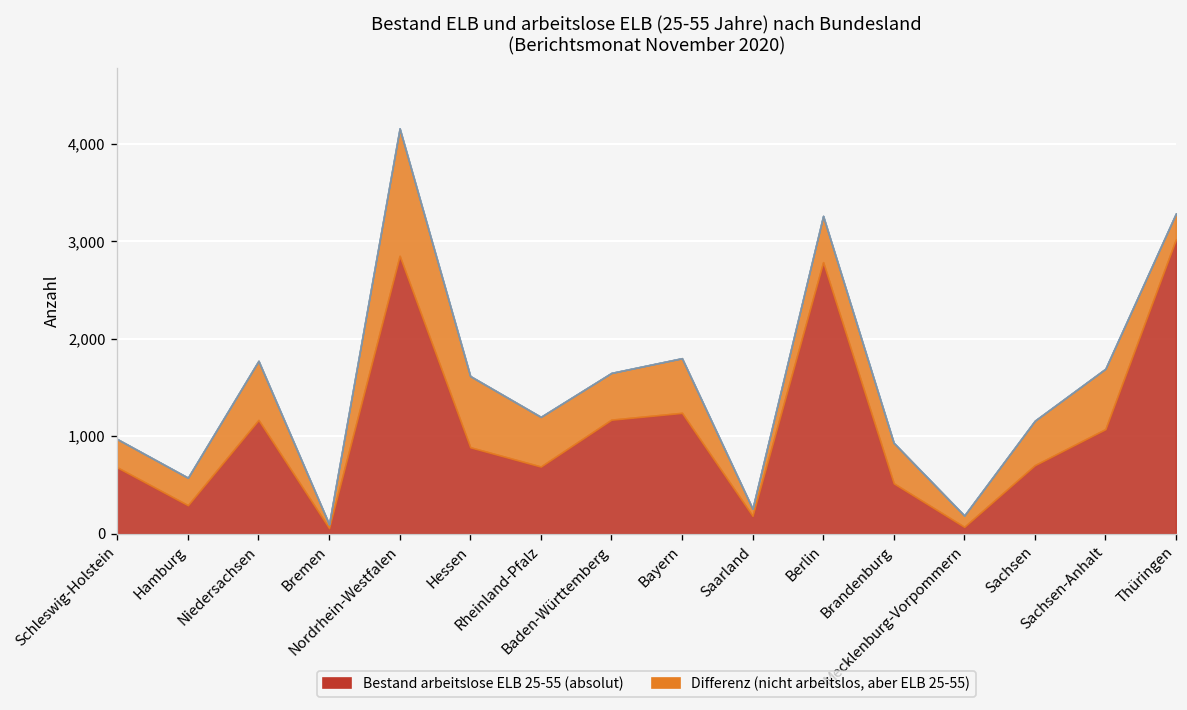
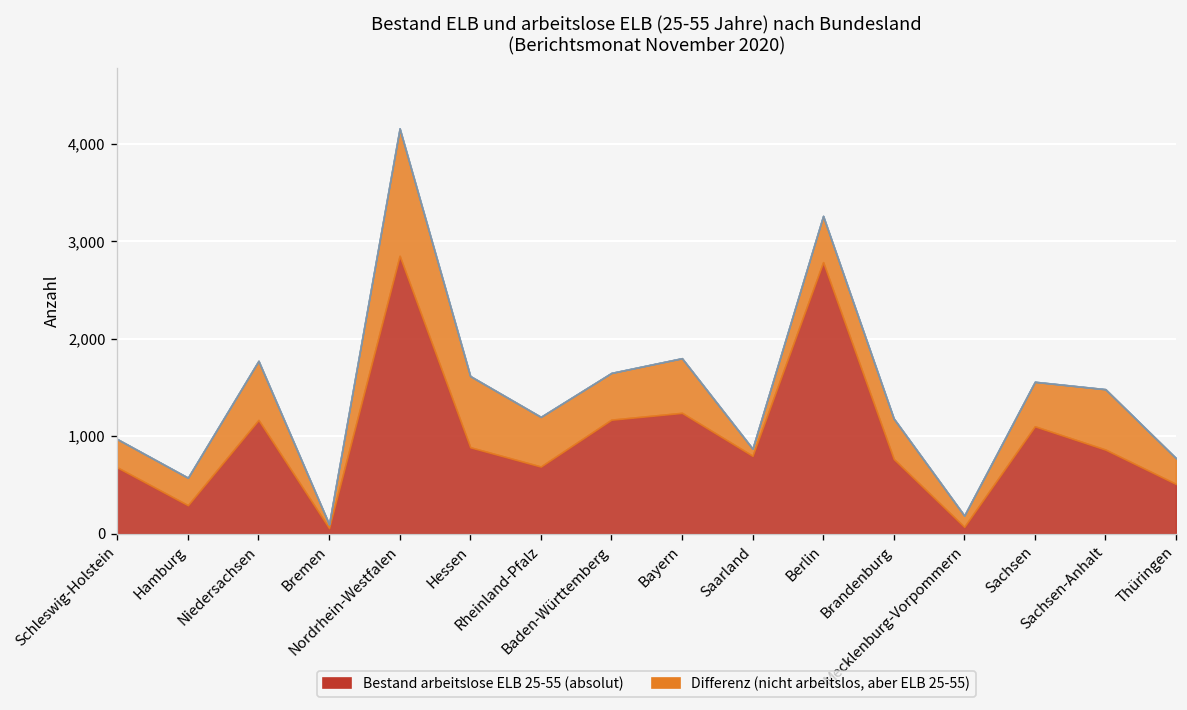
  {
    "Bestand arbeitslose ELB 25-55 (absolut)": {
      "Schleswig-Holstein": "700",
      "Hamburg": "300",
      "Niedersachsen": "1,200",
      "Bremen": "100",
      "Nordrhein-Westfalen": "2,800",
      "Hessen": "900",
      "Rheinland-Pfalz": "700",
      "Baden-Württemberg": "1,200",
      "Bayern": "1,200",
-     "Saarland": "200",
+     "Saarland": "800",
      "Berlin": "2,800",
-     "Brandenburg": "500",
+     "Brandenburg": "800",
      "Mecklenburg-Vorpommern": "100",
-     "Sachsen": "700",
-     "Sachsen-Anhalt": "1,100",
-     "Thüringen": "3,000"
+     "Sachsen": "1,100",
+     "Sachsen-Anhalt": "900",
+     "Thüringen": "500"
    }
  }
